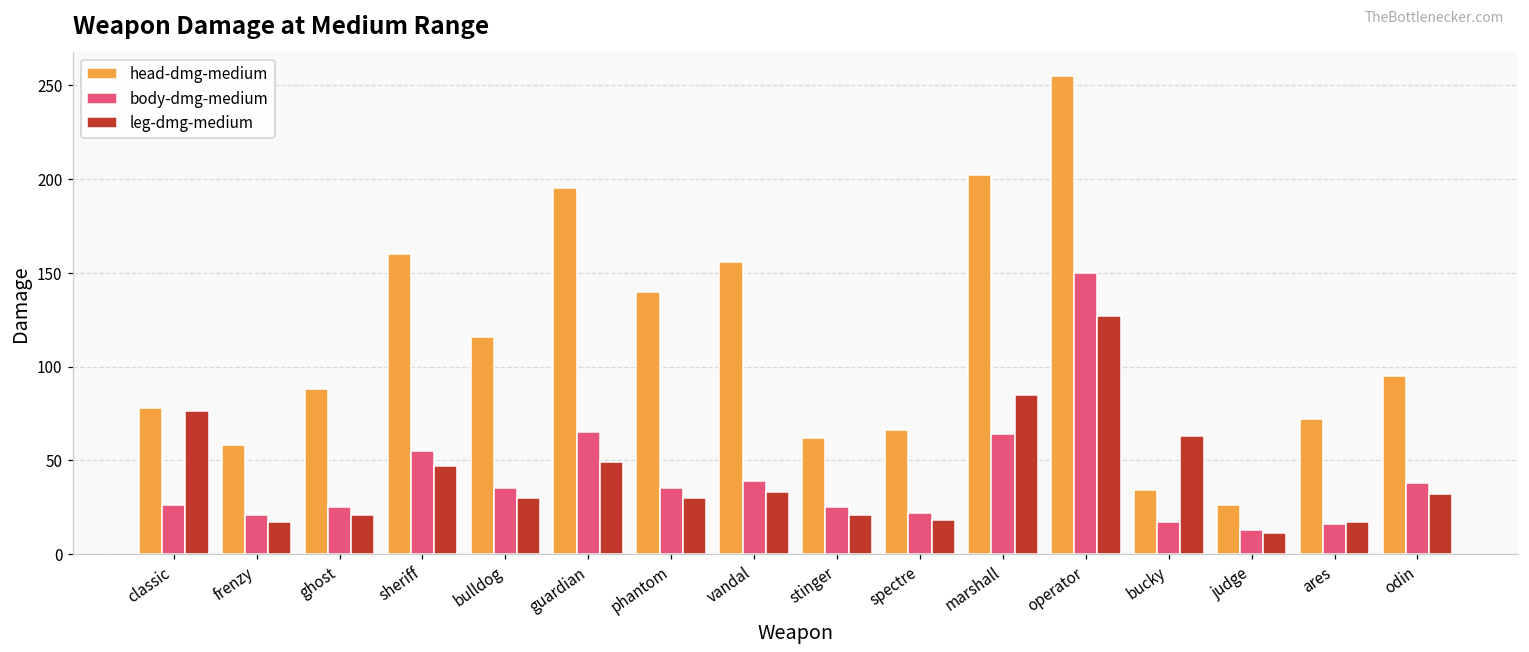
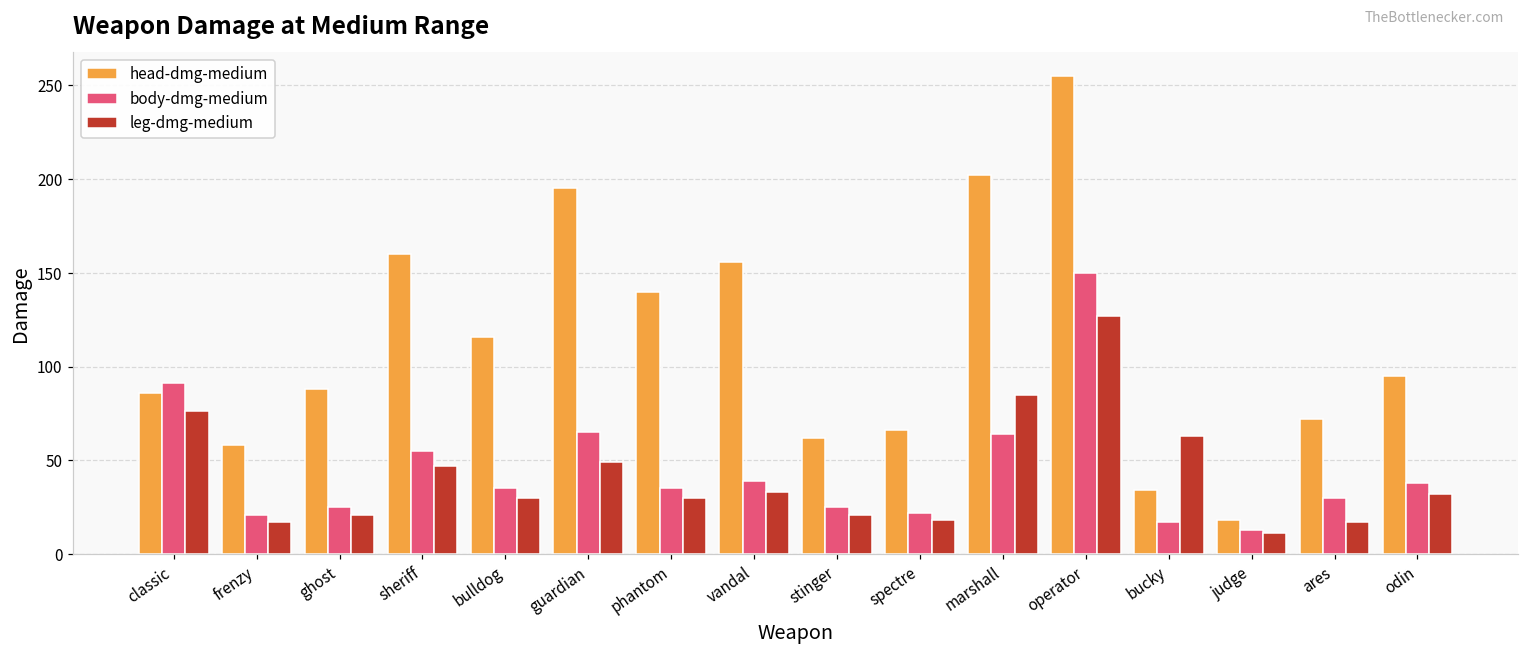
  {
    "head-dmg-medium": {
-     "classic": 78,
+     "classic": 86,
      "frenzy": 58,
      "ghost": 88,
      "sheriff": 160,
      "bulldog": 116,
      "guardian": 195,
      "phantom": 140,
      "vandal": 156,
      "stinger": 62,
      "spectre": 66,
      "marshall": 202,
      "operator": 255,
      "bucky": 34,
-     "judge": 26,
+     "judge": 18,
      "ares": 72,
      "odin": 95
    },
    "body-dmg-medium": {
-     "classic": 26,
+     "classic": 91,
      "frenzy": 21,
      "ghost": 25,
      "sheriff": 55,
      "bulldog": 35,
      "guardian": 65,
      "phantom": 35,
      "vandal": 39,
      "stinger": 25,
      "spectre": 22,
      "marshall": 64,
      "operator": 150,
      "bucky": 17,
      "judge": 13,
-     "ares": 16,
+     "ares": 30,
      "odin": 38
    },
    "leg-dmg-medium": {
      "classic": 76,
      "frenzy": 17,
      "ghost": 21,
      "sheriff": 47,
      "bulldog": 30,
      "guardian": 49,
      "phantom": 30,
      "vandal": 33,
      "stinger": 21,
      "spectre": 18,
      "marshall": 85,
      "operator": 127,
      "bucky": 63,
      "judge": 11,
      "ares": 17,
      "odin": 32
    }
  }
